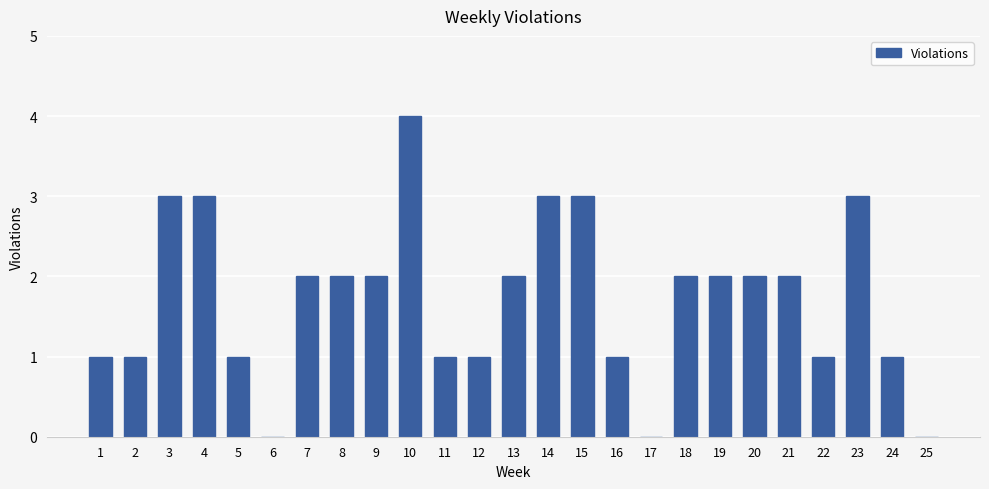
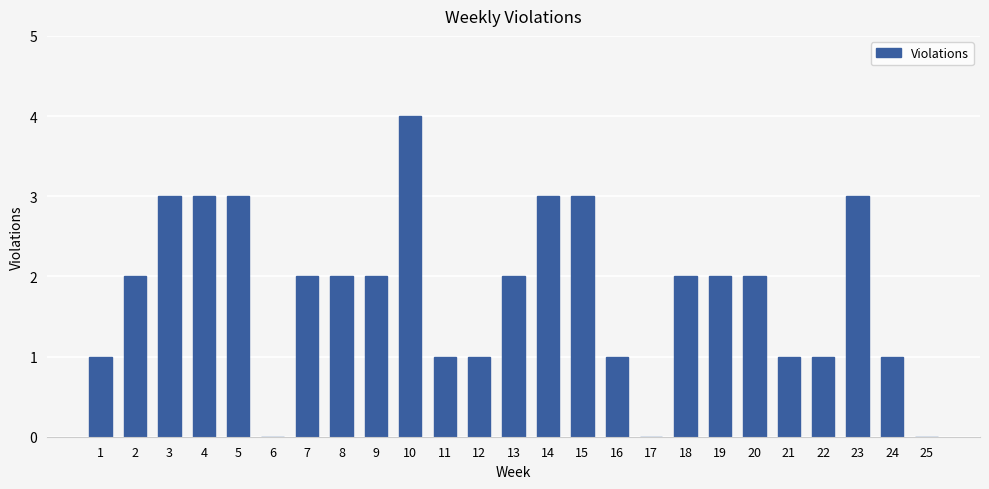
  {
    "1": 1,
-   "2": 1,
+   "2": 2,
    "3": 3,
    "4": 3,
-   "5": 1,
+   "5": 3,
    "6": 0,
    "7": 2,
    "8": 2,
    "9": 2,
    "10": 4,
    "11": 1,
    "12": 1,
    "13": 2,
    "14": 3,
    "15": 3,
    "16": 1,
    "17": 0,
    "18": 2,
    "19": 2,
    "20": 2,
-   "21": 2,
+   "21": 1,
    "22": 1,
    "23": 3,
    "24": 1,
    "25": 0
  }
